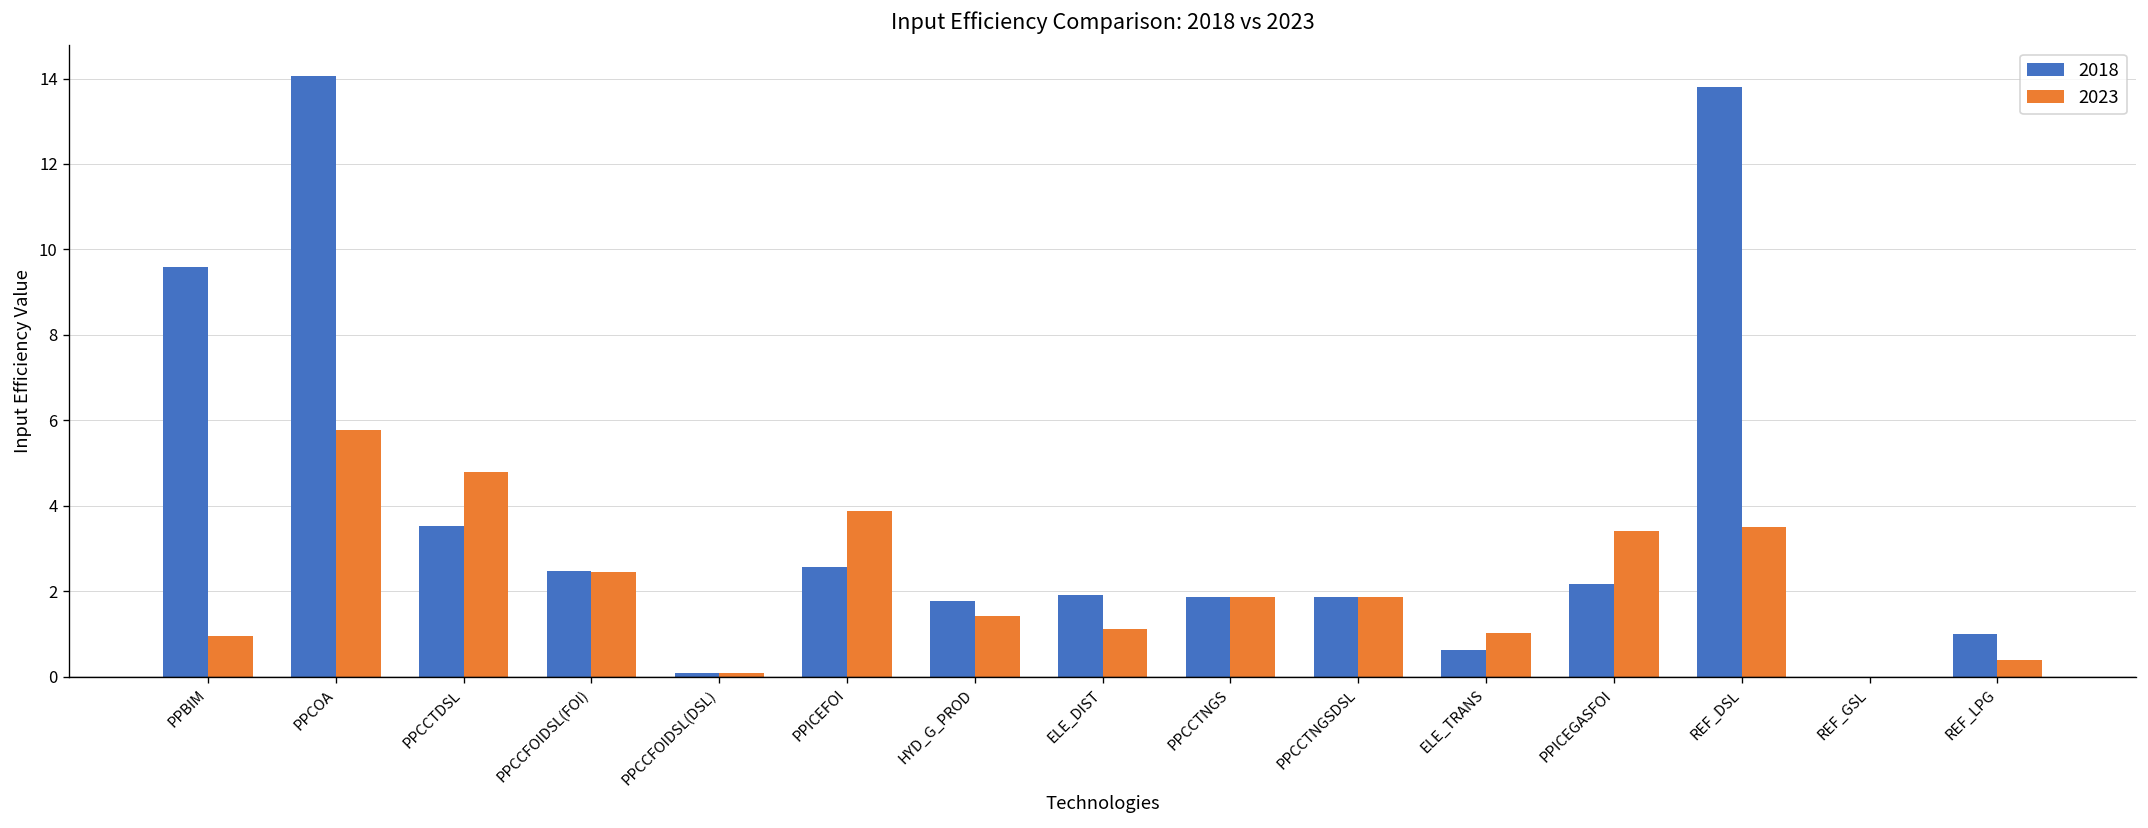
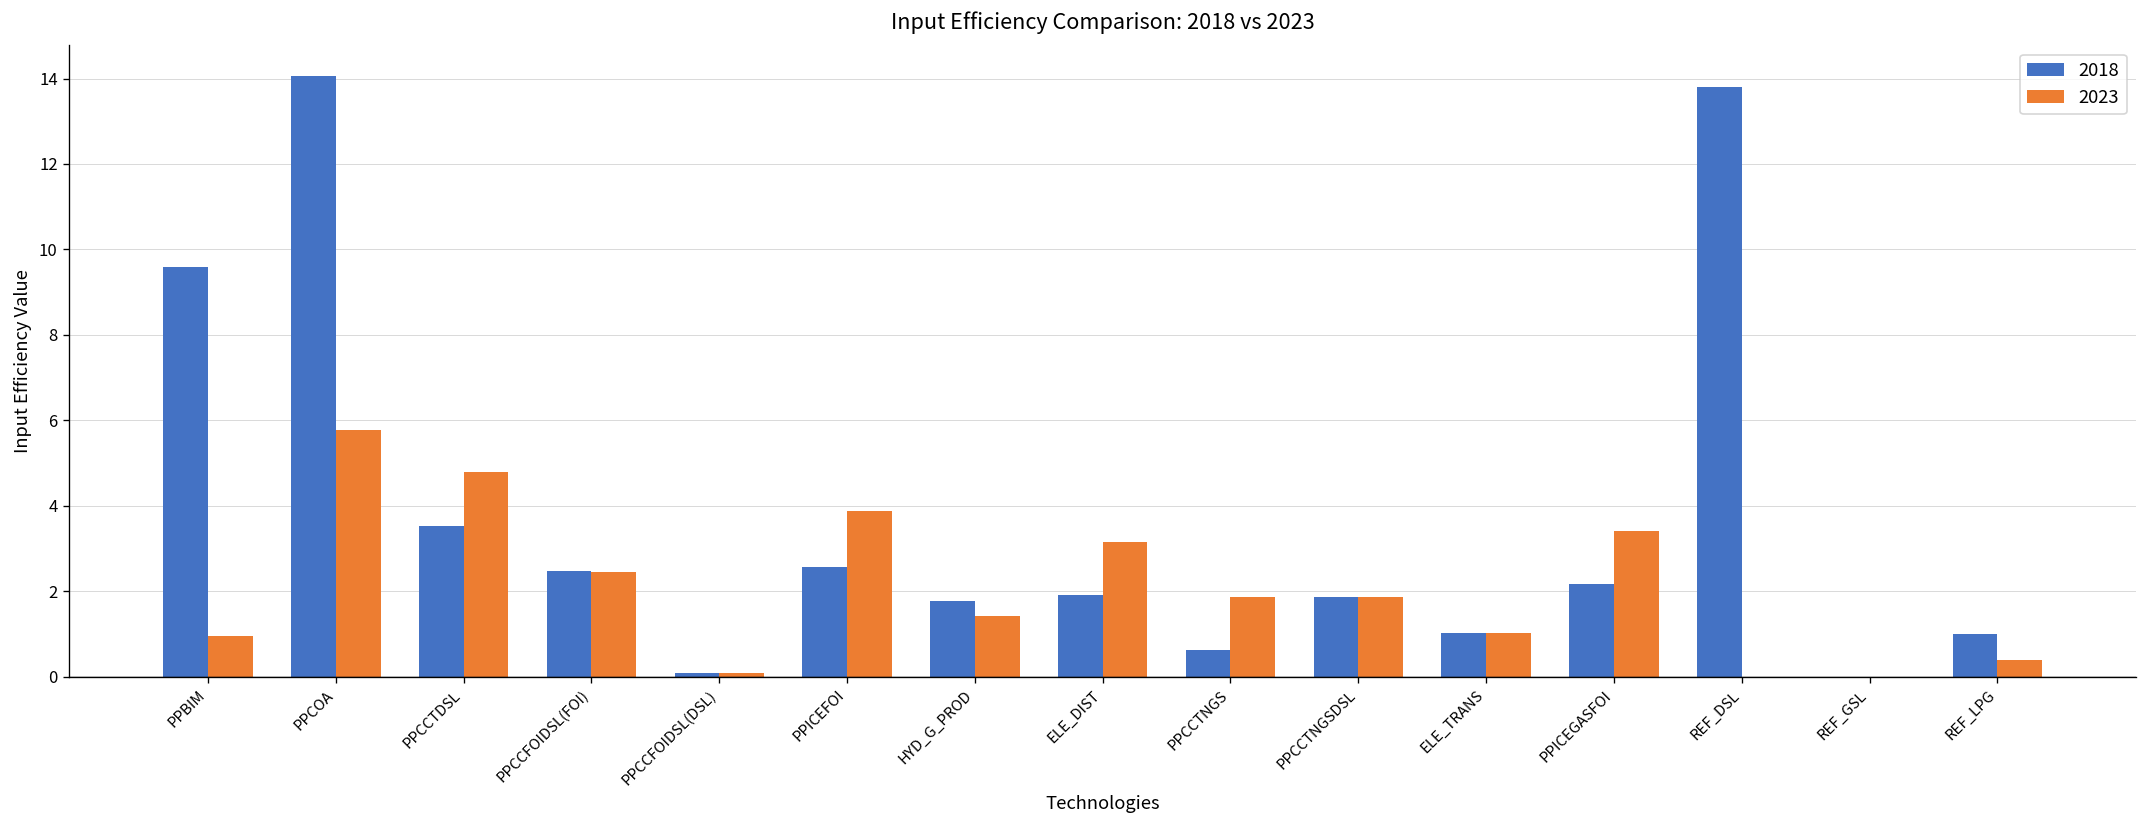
  {
    "2018": {
      "PPBIM": 9.6,
      "PPCOA": 14.1,
      "PPCCTDSL": 3.5,
      "PPCCFOIDSL(FOI)": 2.5,
      "PPCCFOIDSL(DSL)": 0.1,
      "PPICEFOI": 2.6,
      "HYD_G_PROD": 1.8,
      "ELE_DIST": 1.9,
-     "PPCCTNGS": 1.9,
+     "PPCCTNGS": 0.6,
      "PPCCTNGSDSL": 1.9,
-     "ELE_TRANS": 0.6,
+     "ELE_TRANS": 1.0,
      "PPICEGASFOI": 2.2,
      "REF_DSL": 13.8,
      "REF_GSL": 0.0,
      "REF_LPG": 1.0
    },
    "2023": {
      "PPBIM": 0.9,
      "PPCOA": 5.8,
      "PPCCTDSL": 4.8,
      "PPCCFOIDSL(FOI)": 2.4,
      "PPCCFOIDSL(DSL)": 0.1,
      "PPICEFOI": 3.9,
      "HYD_G_PROD": 1.4,
-     "ELE_DIST": 1.1,
+     "ELE_DIST": 3.1,
      "PPCCTNGS": 1.9,
      "PPCCTNGSDSL": 1.9,
      "ELE_TRANS": 1.0,
      "PPICEGASFOI": 3.4,
-     "REF_DSL": 3.5,
+     "REF_DSL": 0.0,
      "REF_GSL": 0.0,
      "REF_LPG": 0.4
    }
  }
